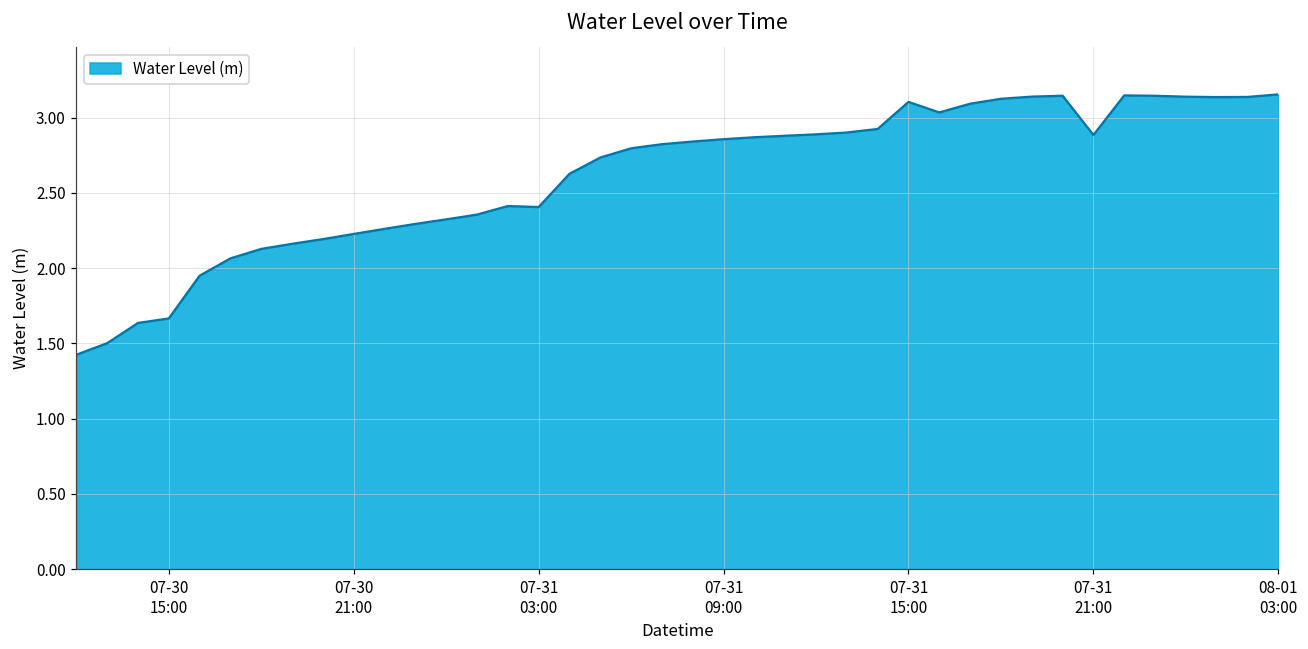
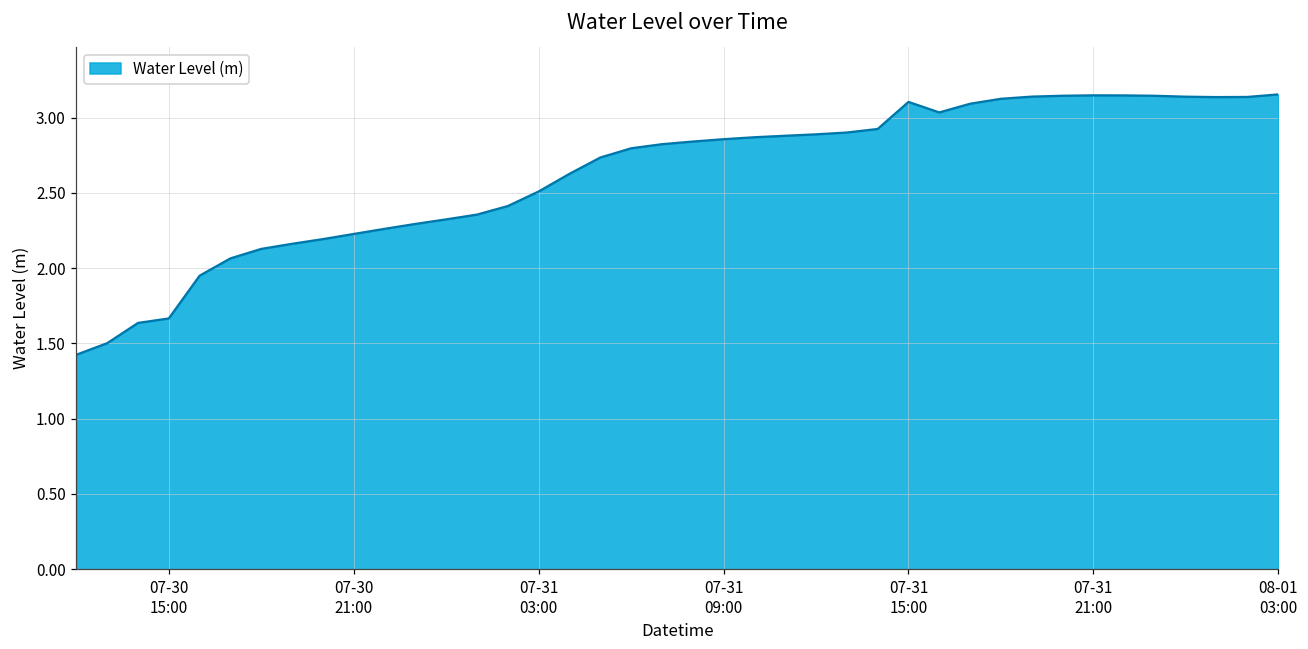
  {
    "07-30 15:00": 1.67,
    "07-30 21:00": 2.23,
-   "07-31 03:00": 2.41,
+   "07-31 03:00": 2.51,
    "07-31 09:00": 2.86,
    "07-31 15:00": 3.10,
-   "07-31 21:00": 2.88,
+   "07-31 21:00": 3.15,
    "08-01 03:00": 3.15
  }
